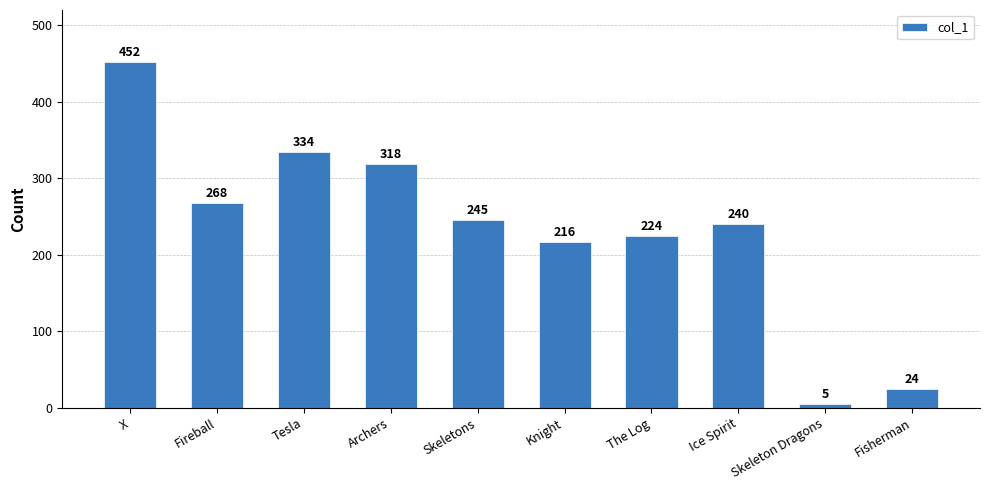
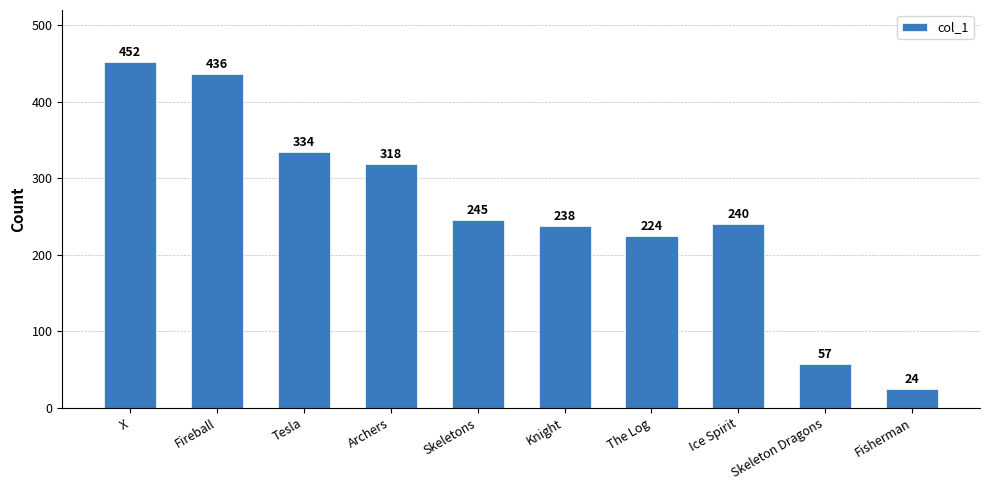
  {
    "X": 452,
-   "Fireball": 268,
+   "Fireball": 436,
    "Tesla": 334,
    "Archers": 318,
    "Skeletons": 245,
-   "Knight": 216,
+   "Knight": 238,
    "The Log": 224,
    "Ice Spirit": 240,
-   "Skeleton Dragons": 5,
+   "Skeleton Dragons": 57,
    "Fisherman": 24
  }
